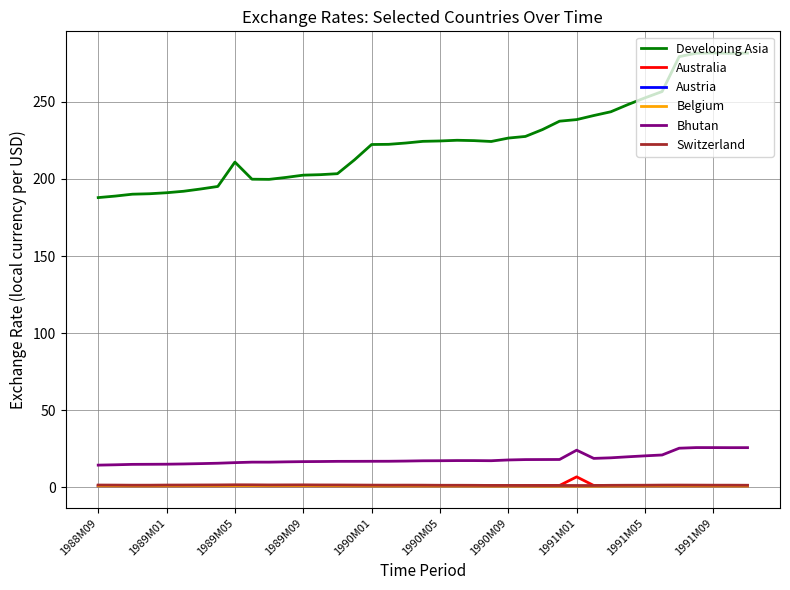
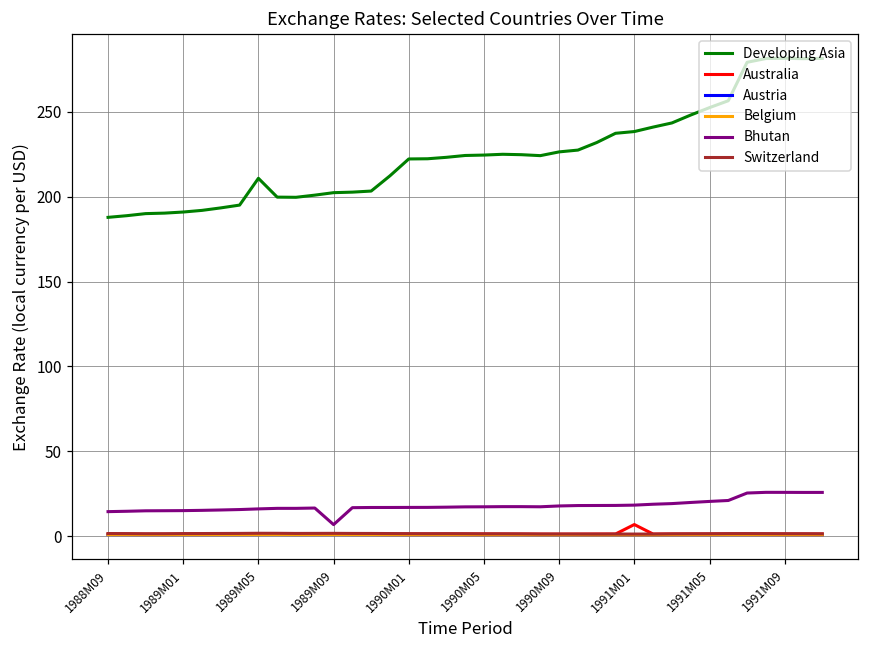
  {
    "Developing Asia": {
      "1988M09": 188,
      "1989M01": 191,
      "1989M05": 211,
      "1989M09": 202,
      "1990M01": 222,
      "1990M05": 225,
      "1990M09": 226,
      "1991M01": 238
    },
    "Australia": {
      "1991M01": 7
    },
    "Bhutan": {
      "1988M09": 14,
      "1989M01": 15,
      "1989M05": 16,
-     "1989M09": 17,
+     "1989M09": 7,
      "1990M01": 17,
      "1990M05": 17,
      "1990M09": 18,
-     "1991M01": 24,
+     "1991M01": 18,
      "1991M05": 20,
      "1991M09": 26
    }
  }
